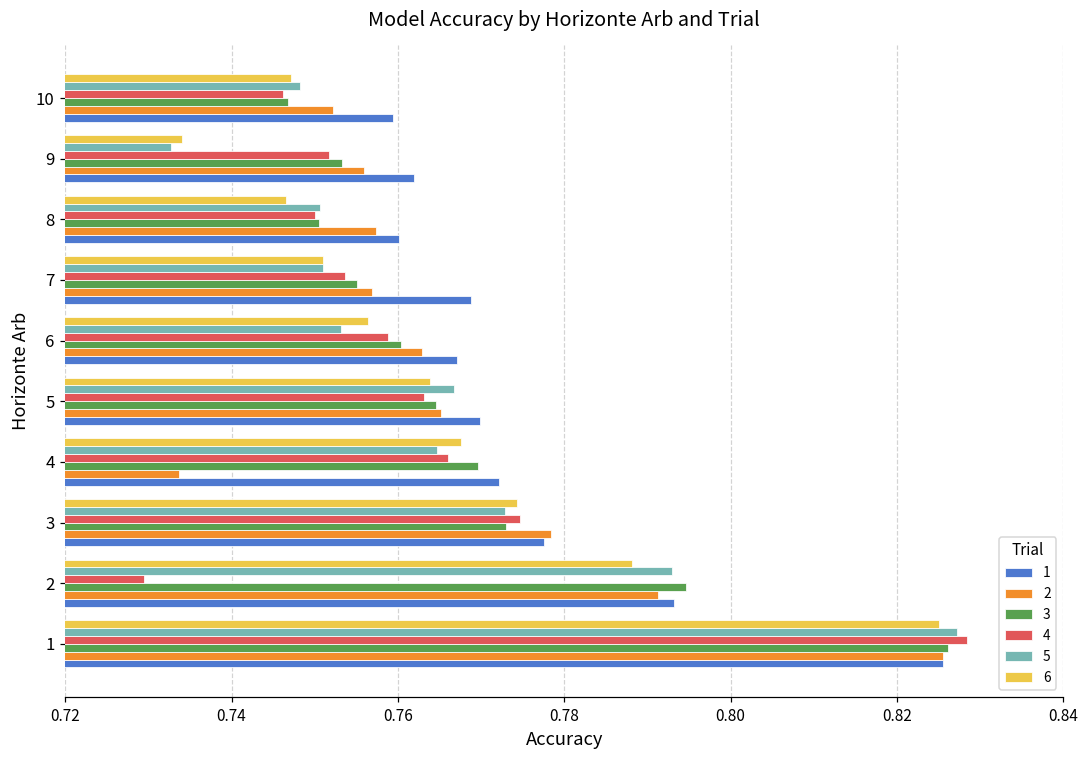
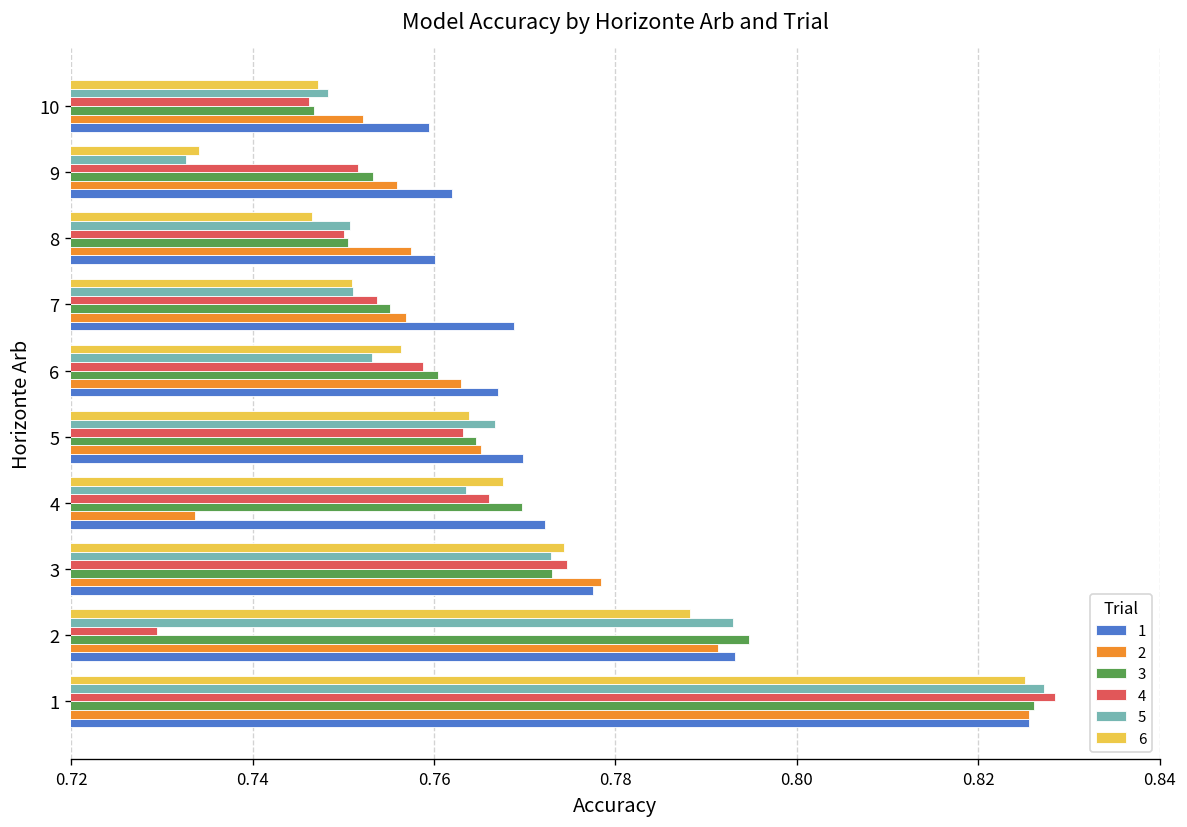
  {
    "1": {
      "10": 0.759,
      "9": 0.762,
      "8": 0.760,
      "7": 0.769,
      "6": 0.767,
      "5": 0.770,
      "4": 0.772,
      "3": 0.778,
      "2": 0.793,
      "1": 0.826
    },
    "2": {
      "10": 0.752,
      "9": 0.756,
      "8": 0.757,
      "7": 0.757,
      "6": 0.763,
      "5": 0.765,
      "4": 0.734,
      "3": 0.778,
      "2": 0.791,
      "1": 0.826
    },
    "3": {
      "10": 0.747,
      "9": 0.753,
      "8": 0.751,
      "7": 0.755,
      "6": 0.760,
      "5": 0.765,
      "4": 0.770,
      "3": 0.773,
      "2": 0.795,
      "1": 0.826
    },
    "4": {
      "10": 0.746,
      "9": 0.752,
      "8": 0.750,
      "7": 0.754,
      "6": 0.759,
      "5": 0.763,
      "4": 0.766,
      "3": 0.775,
      "2": 0.729,
      "1": 0.828
    },
    "5": {
      "10": 0.748,
      "9": 0.733,
      "8": 0.751,
      "7": 0.751,
      "6": 0.753,
      "5": 0.767,
-     "4": 0.765,
+     "4": 0.764,
      "3": 0.773,
      "2": 0.793,
      "1": 0.827
    },
    "6": {
      "10": 0.747,
      "9": 0.734,
      "8": 0.747,
      "7": 0.751,
      "6": 0.756,
      "5": 0.764,
      "4": 0.768,
      "3": 0.774,
      "2": 0.788,
      "1": 0.825
    }
  }
